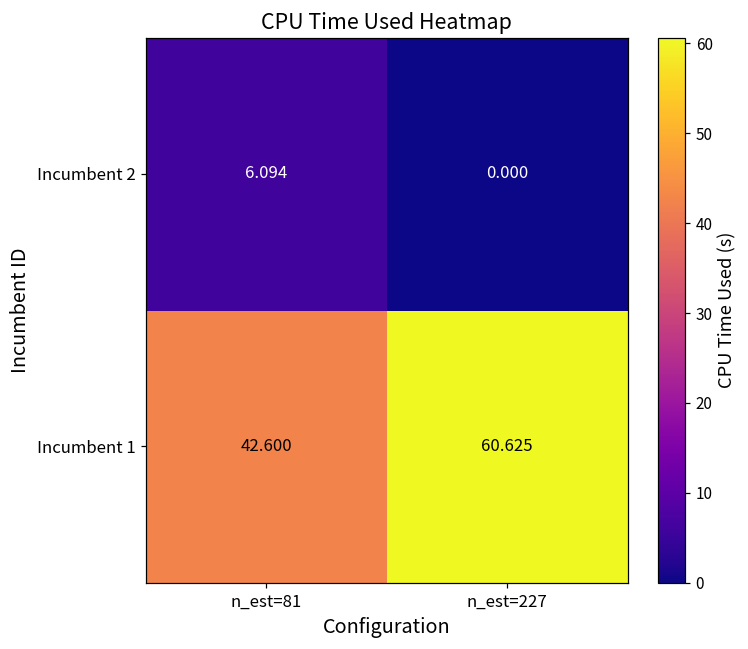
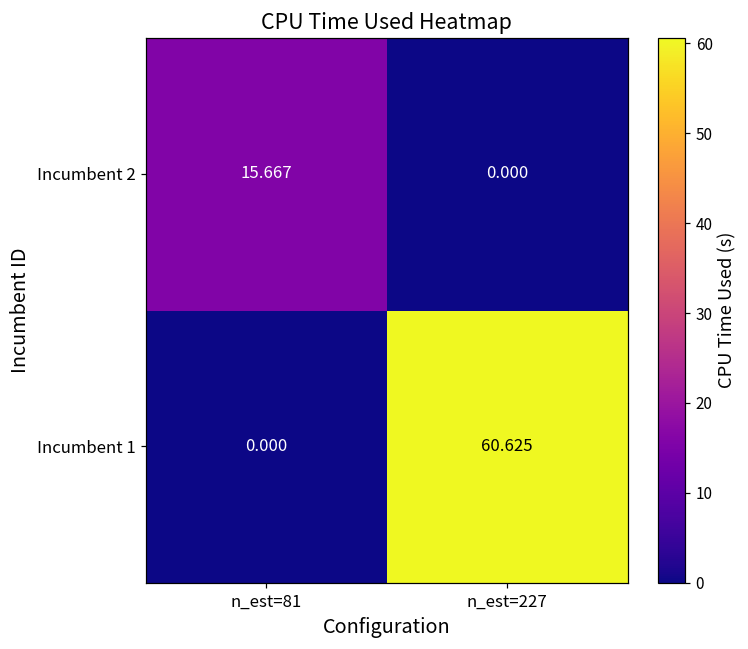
  {
    "Incumbent 2": {
-     "n_est=81": 6.094,
+     "n_est=81": 15.667,
      "n_est=227": 0.000
    },
    "Incumbent 1": {
-     "n_est=81": 42.600,
+     "n_est=81": 0.000,
      "n_est=227": 60.625
    }
  }
